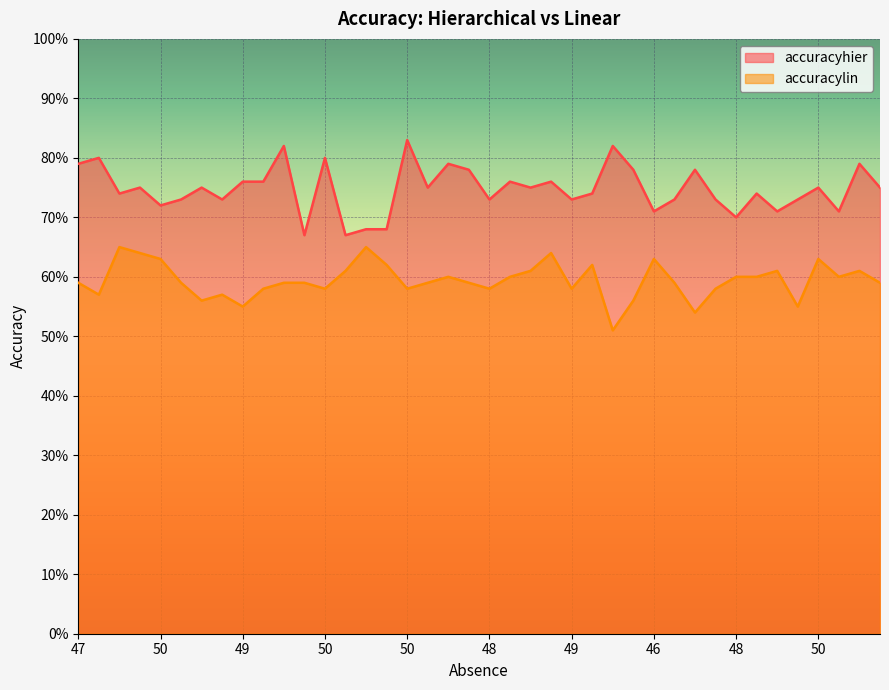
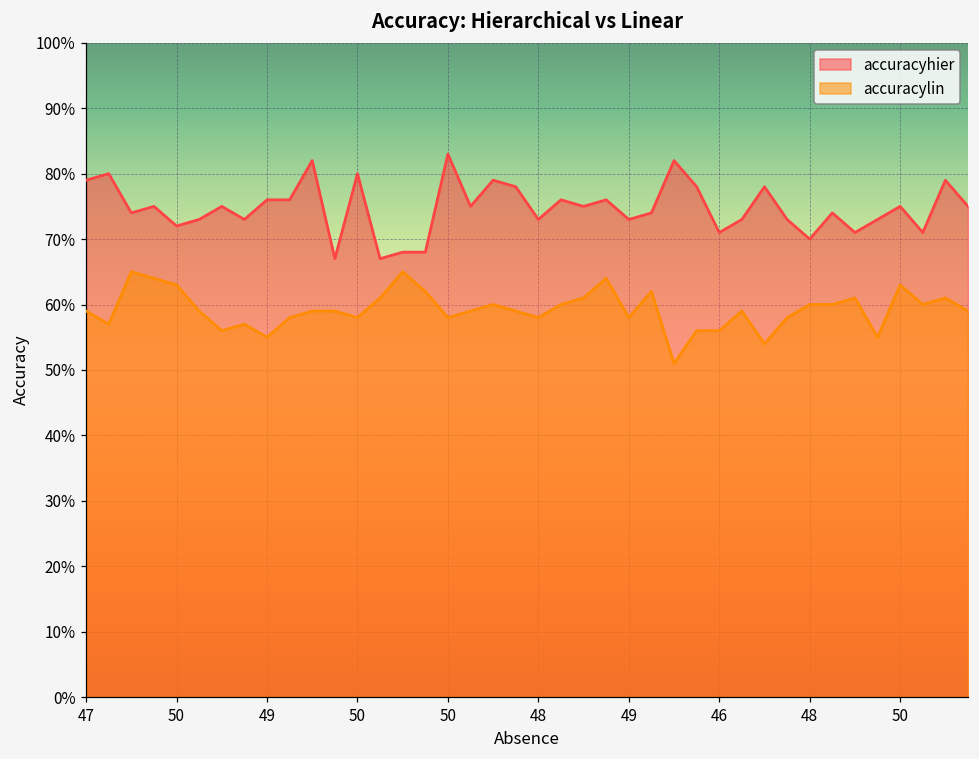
  {
    "accuracyhier": {
      "47": "79%",
      "46": "71%"
    },
    "accuracylin": {
      "47": "59%",
-     "46": "63%"
+     "46": "56%"
    }
  }
